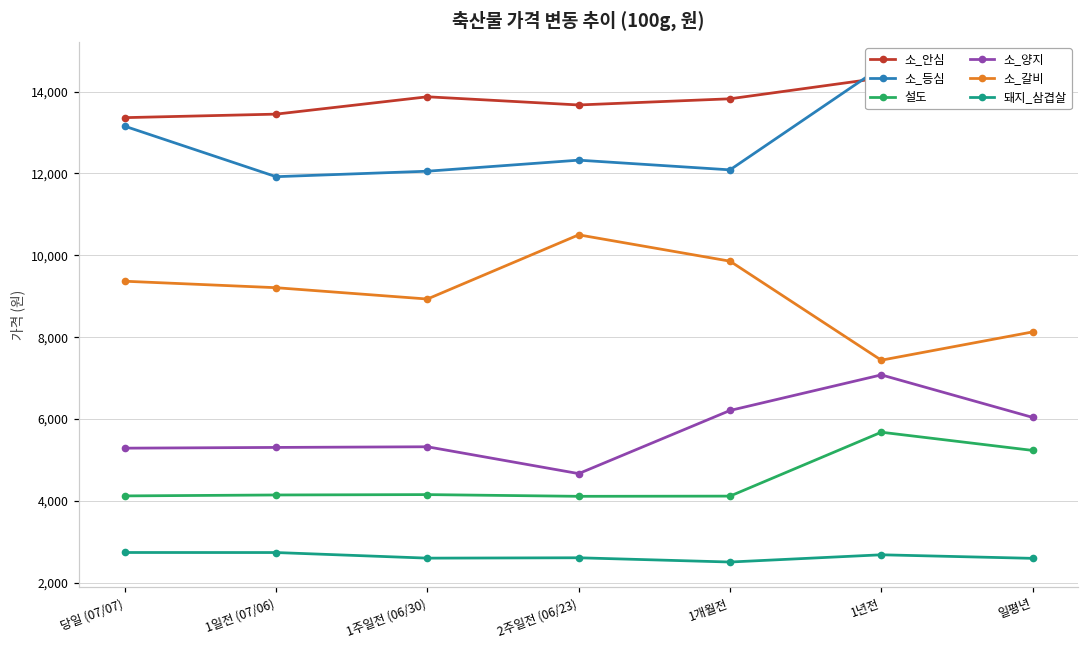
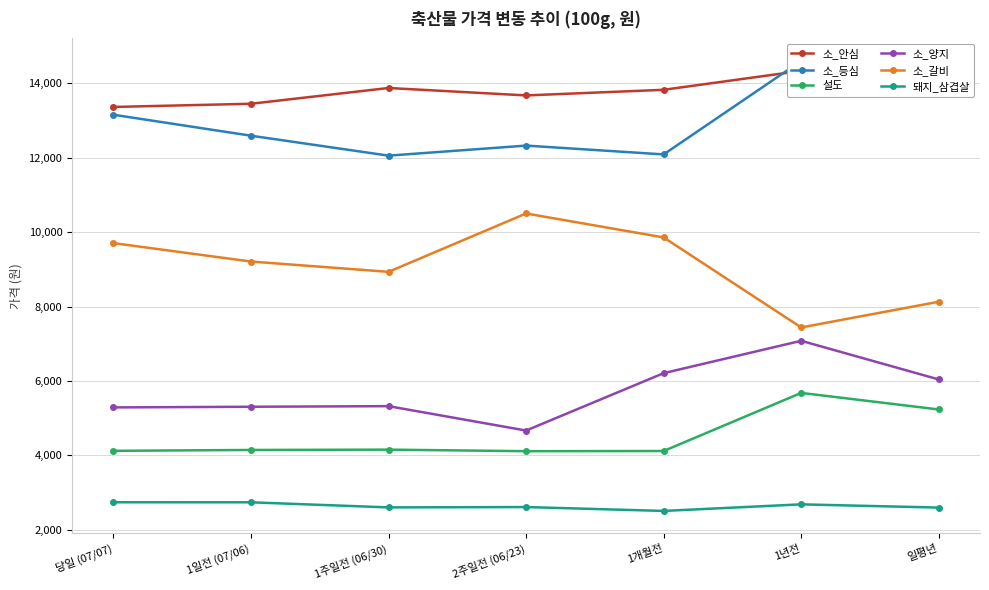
  {
    "소_안심": {
      "당일 (07/07)": "13,400",
      "1일전 (07/06)": "13,500",
      "1주일전 (06/30)": "13,900",
      "2주일전 (06/23)": "13,700",
      "1개월전": "13,800"
    },
    "소_등심": {
      "당일 (07/07)": "13,200",
-     "1일전 (07/06)": "11,900",
+     "1일전 (07/06)": "12,600",
      "1주일전 (06/30)": "12,100",
      "2주일전 (06/23)": "12,300",
      "1개월전": "12,100"
    },
    "소_양지": {
      "당일 (07/07)": "5,300",
      "1일전 (07/06)": "5,300",
      "1주일전 (06/30)": "5,300",
      "2주일전 (06/23)": "4,700",
      "1개월전": "6,200",
      "1년전": "7,100",
      "일평년": "6,000"
    },
    "소_갈비": {
-     "당일 (07/07)": "9,400",
+     "당일 (07/07)": "9,700",
      "1일전 (07/06)": "9,200",
      "1주일전 (06/30)": "8,900",
      "2주일전 (06/23)": "10,500",
      "1개월전": "9,900",
      "1년전": "7,400",
      "일평년": "8,100"
    }
  }
